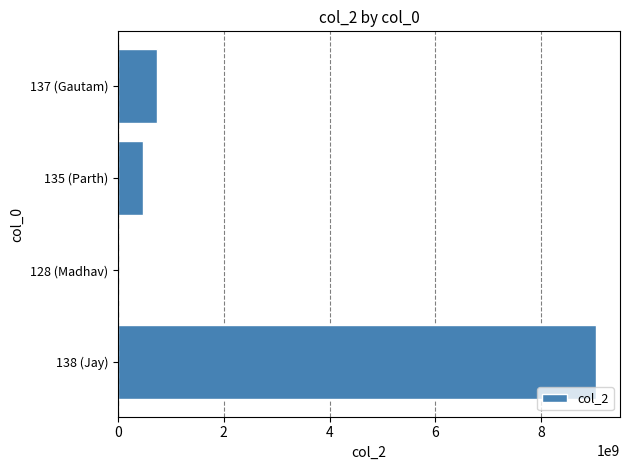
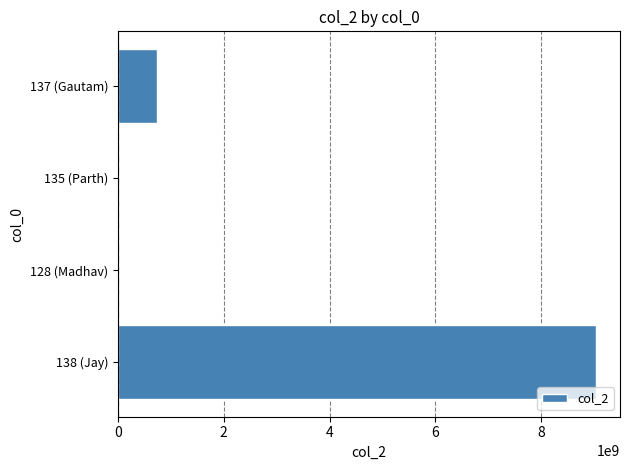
  {
    "137 (Gautam)": 700000000,
-   "135 (Parth)": 500000000,
+   "135 (Parth)": 0,
    "138 (Jay)": 9000000000
  }
